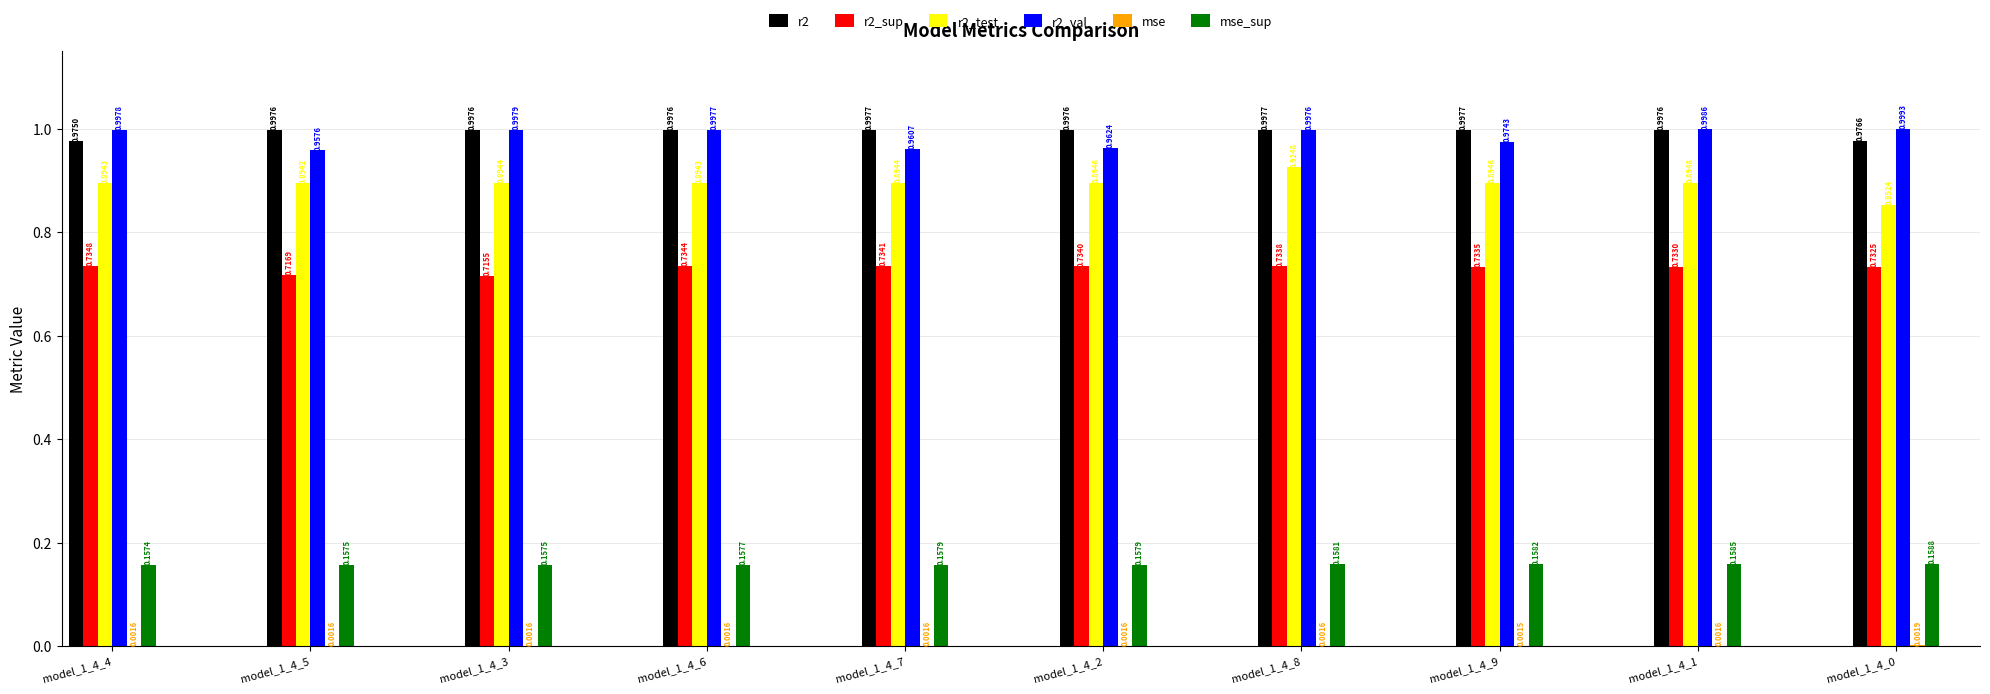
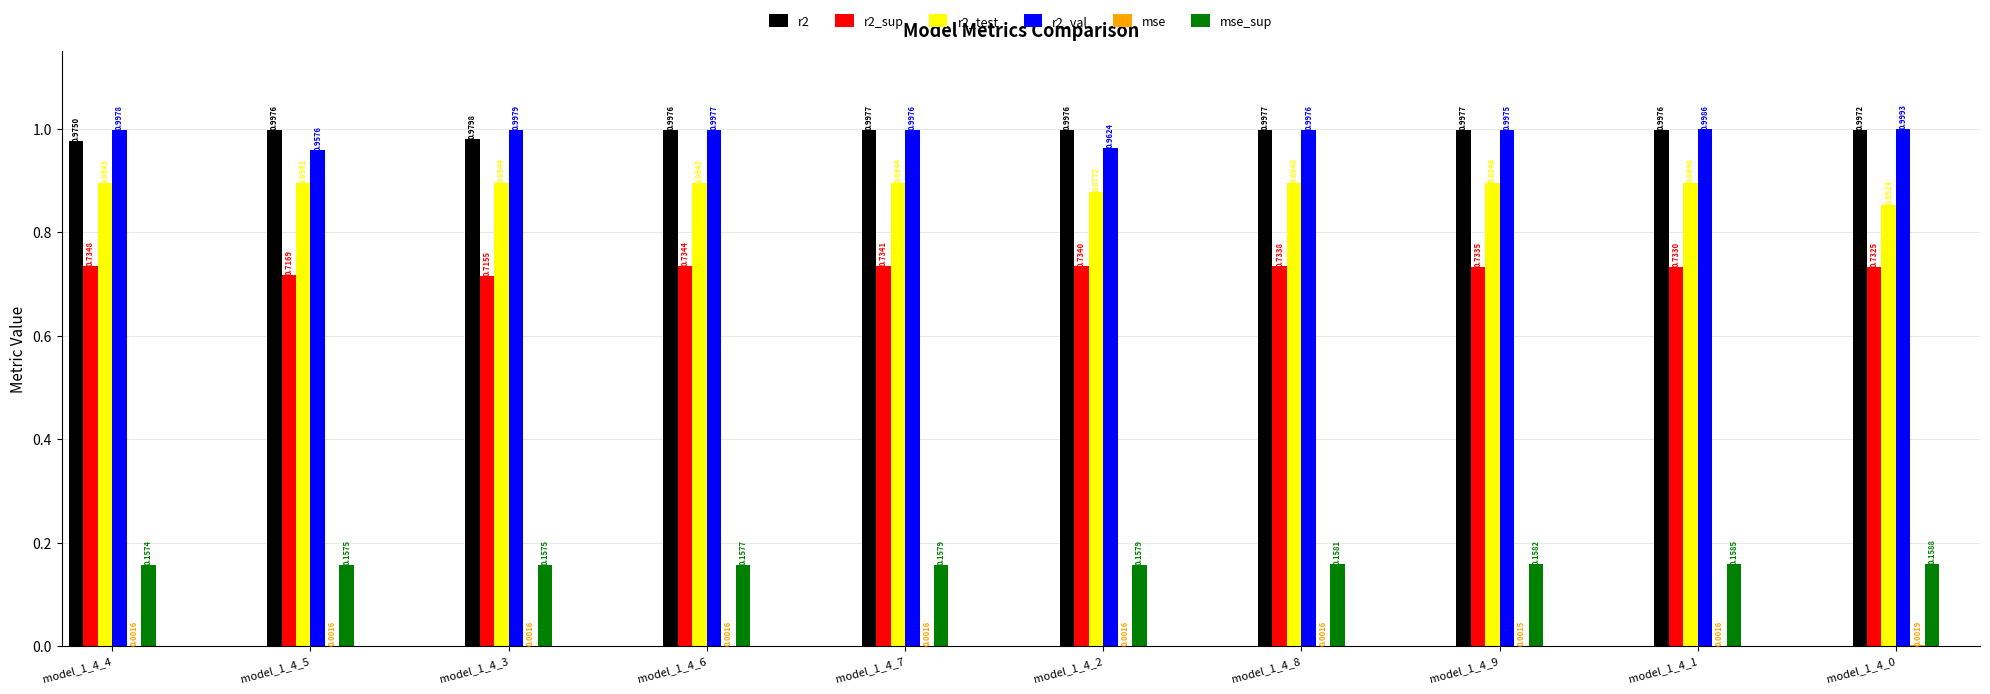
  {
    "r2": {
      "model_1_4_4": 0.9750,
      "model_1_4_5": 0.9976,
-     "model_1_4_3": 0.9976,
+     "model_1_4_3": 0.9798,
      "model_1_4_6": 0.9976,
      "model_1_4_7": 0.9977,
      "model_1_4_2": 0.9976,
      "model_1_4_8": 0.9977,
      "model_1_4_9": 0.9977,
      "model_1_4_1": 0.9976,
-     "model_1_4_0": 0.9766
+     "model_1_4_0": 0.9972
    },
    "r2_sup": {
      "model_1_4_4": 0.7348,
      "model_1_4_5": 0.7169,
      "model_1_4_3": 0.7155,
      "model_1_4_6": 0.7344,
      "model_1_4_7": 0.7341,
      "model_1_4_2": 0.7340,
      "model_1_4_8": 0.7338,
      "model_1_4_9": 0.7335,
      "model_1_4_1": 0.7330,
      "model_1_4_0": 0.7325
    },
    "r2_test": {
      "model_1_4_4": 0.8943,
      "model_1_4_5": 0.8942,
      "model_1_4_3": 0.8944,
      "model_1_4_6": 0.8943,
      "model_1_4_7": 0.8944,
-     "model_1_4_2": 0.8946,
-     "model_1_4_8": 0.9248,
+     "model_1_4_2": 0.8772,
+     "model_1_4_8": 0.8945,
      "model_1_4_9": 0.8946,
      "model_1_4_1": 0.8948,
      "model_1_4_0": 0.8524
    },
    "r2_val": {
      "model_1_4_4": 0.9978,
      "model_1_4_5": 0.9576,
      "model_1_4_3": 0.9979,
      "model_1_4_6": 0.9977,
-     "model_1_4_7": 0.9607,
+     "model_1_4_7": 0.9976,
      "model_1_4_2": 0.9624,
      "model_1_4_8": 0.9976,
-     "model_1_4_9": 0.9743,
+     "model_1_4_9": 0.9975,
      "model_1_4_1": 0.9986,
      "model_1_4_0": 0.9993
    },
    "mse": {
      "model_1_4_4": 0.0016,
      "model_1_4_5": 0.0016,
      "model_1_4_3": 0.0016,
      "model_1_4_6": 0.0016,
      "model_1_4_7": 0.0016,
      "model_1_4_2": 0.0016,
      "model_1_4_8": 0.0016,
      "model_1_4_9": 0.0015,
      "model_1_4_1": 0.0016,
      "model_1_4_0": 0.0019
    },
    "mse_sup": {
      "model_1_4_4": 0.1574,
      "model_1_4_5": 0.1575,
      "model_1_4_3": 0.1575,
      "model_1_4_6": 0.1577,
      "model_1_4_7": 0.1579,
      "model_1_4_2": 0.1579,
      "model_1_4_8": 0.1581,
      "model_1_4_9": 0.1582,
      "model_1_4_1": 0.1585,
      "model_1_4_0": 0.1588
    }
  }
